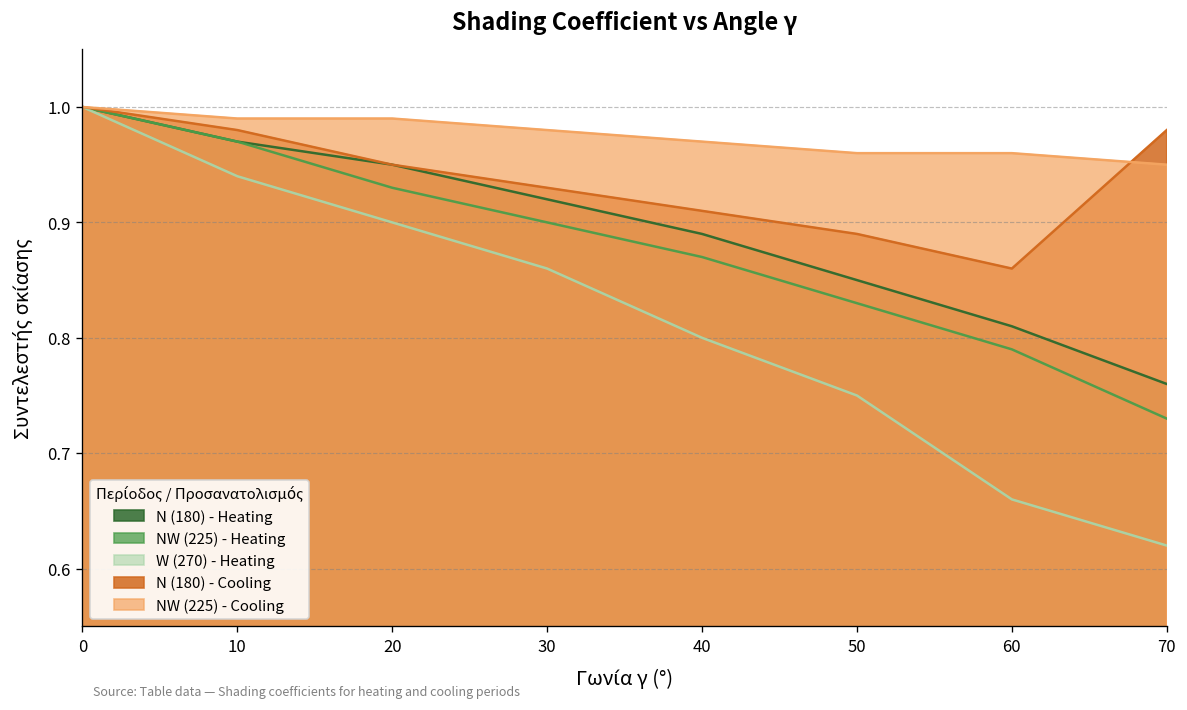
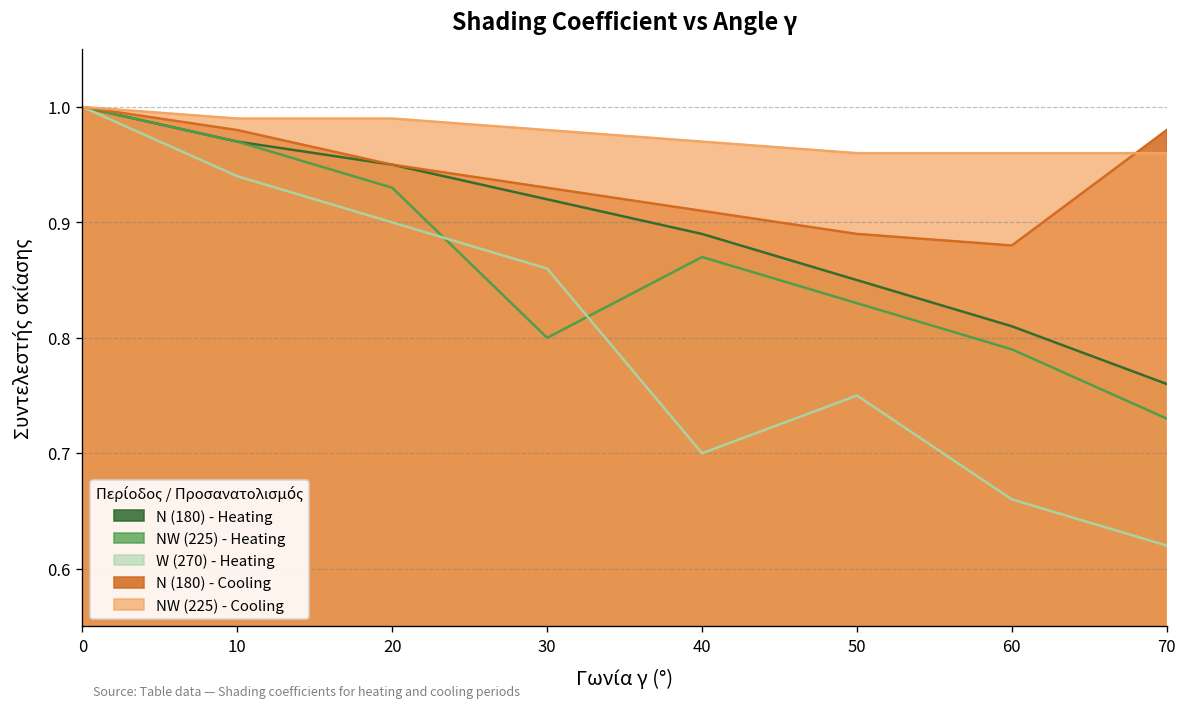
  {
    "N (180) - Heating": {
      "30": 0.92,
      "40": 0.89,
      "50": 0.85,
      "60": 0.81,
      "70": 0.76
    },
    "NW (225) - Heating": {
      "20": 0.93,
-     "30": 0.9,
+     "30": 0.8,
      "40": 0.87,
      "50": 0.83,
      "60": 0.79,
      "70": 0.73
    },
    "W (270) - Heating": {
      "10": 0.94,
      "20": 0.9,
      "30": 0.86,
-     "40": 0.8,
+     "40": 0.7,
      "50": 0.75,
      "60": 0.66,
      "70": 0.62
    },
    "N (180) - Cooling": {
      "10": 0.98,
      "30": 0.93,
      "40": 0.91,
      "50": 0.89,
-     "60": 0.86,
+     "60": 0.88,
      "70": 0.98
    },
    "NW (225) - Cooling": {
      "10": 0.99,
      "20": 0.99,
      "30": 0.98,
      "40": 0.97,
      "50": 0.96,
      "60": 0.96,
-     "70": 0.95
+     "70": 0.96
    }
  }
